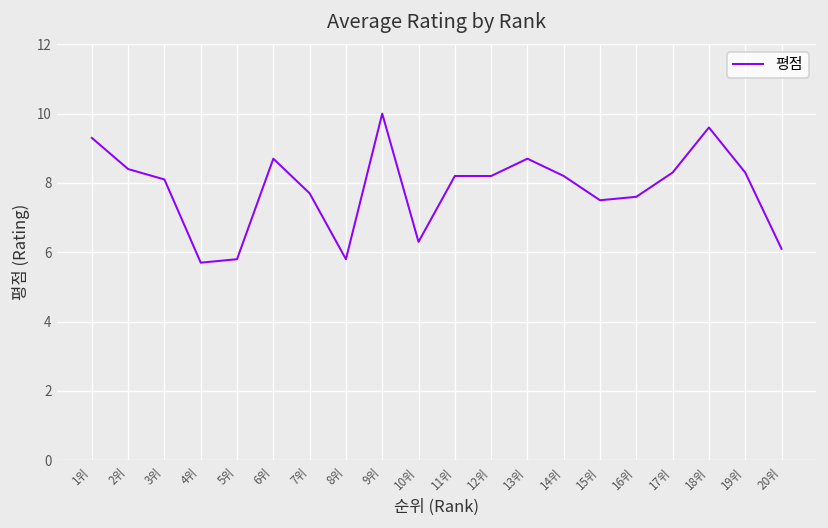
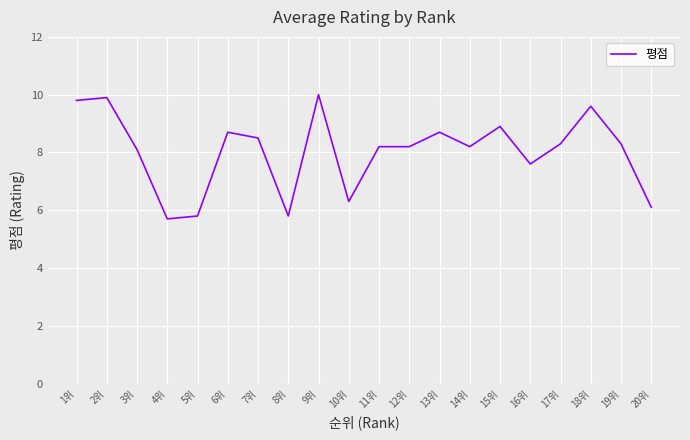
  {
-   "1위": 9.3,
-   "2위": 8.4,
+   "1위": 9.8,
+   "2위": 9.9,
    "3위": 8.1,
    "4위": 5.7,
    "5위": 5.8,
    "6위": 8.7,
-   "7위": 7.7,
+   "7위": 8.5,
    "8위": 5.8,
    "9위": 10.0,
    "10위": 6.3,
    "11위": 8.2,
    "12위": 8.2,
    "13위": 8.7,
    "14위": 8.2,
-   "15위": 7.5,
+   "15위": 8.9,
    "16위": 7.6,
    "17위": 8.3,
    "18위": 9.6,
    "19위": 8.3,
    "20위": 6.1
  }
